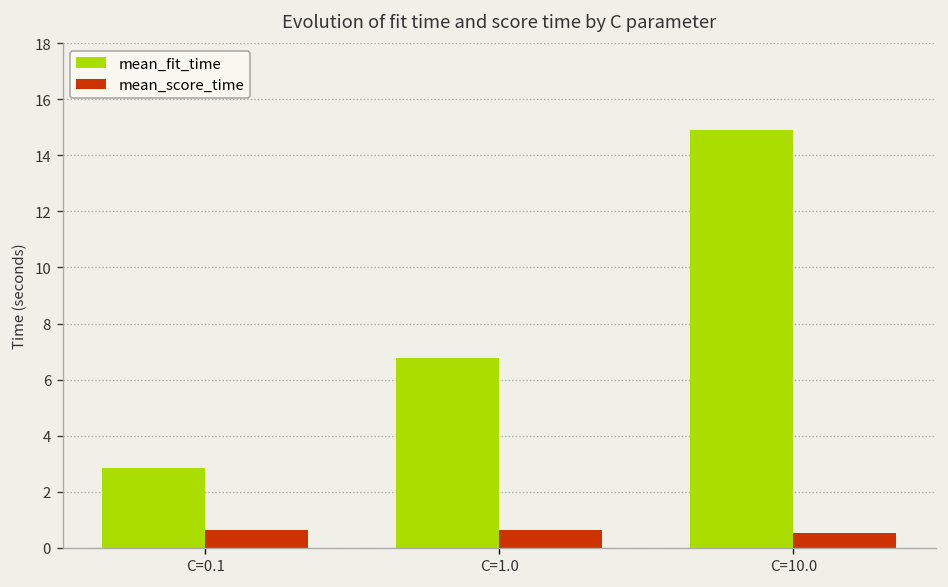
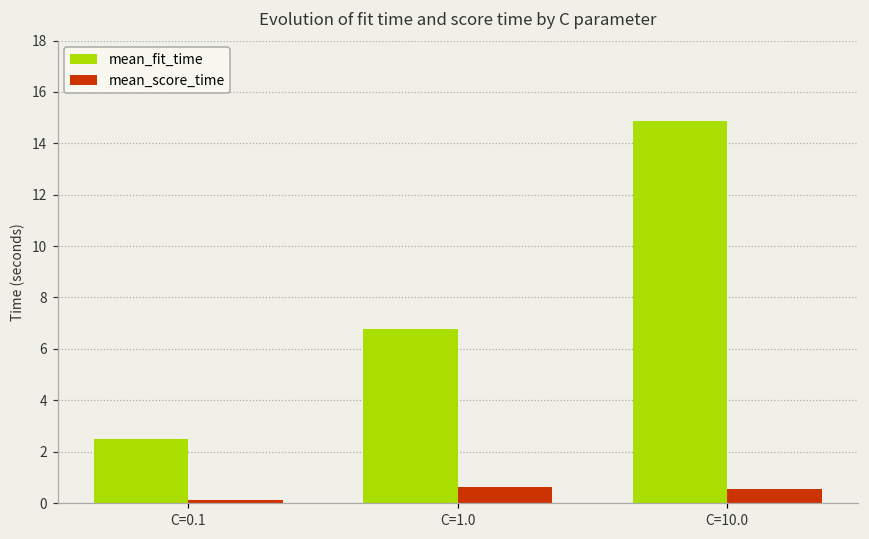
  {
    "mean_fit_time": {
-     "C=0.1": 2.8,
+     "C=0.1": 2.5,
      "C=1.0": 6.8,
      "C=10.0": 14.9
    },
    "mean_score_time": {
-     "C=0.1": 0.6,
+     "C=0.1": 0.1,
      "C=1.0": 0.6,
      "C=10.0": 0.5
    }
  }
